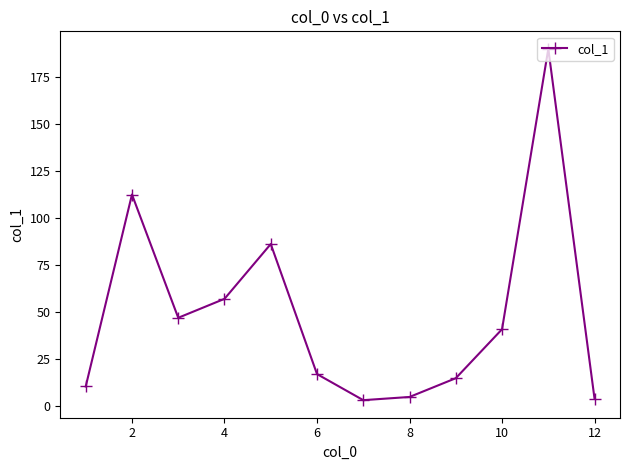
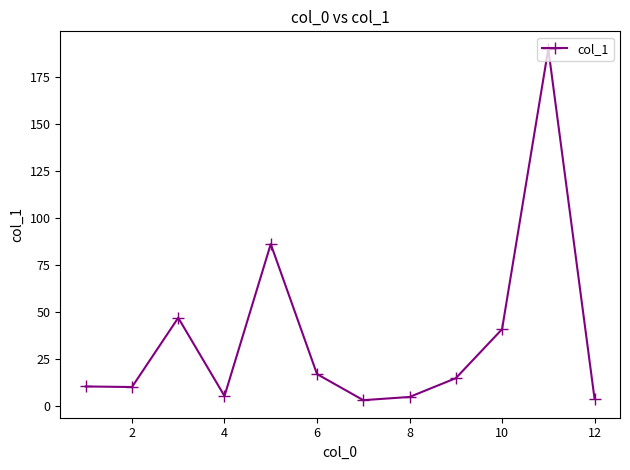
  {
-   "2": 113,
-   "4": 57,
+   "2": 10,
+   "4": 5,
    "6": 17,
    "8": 5,
    "10": 41,
    "12": 4
  }
